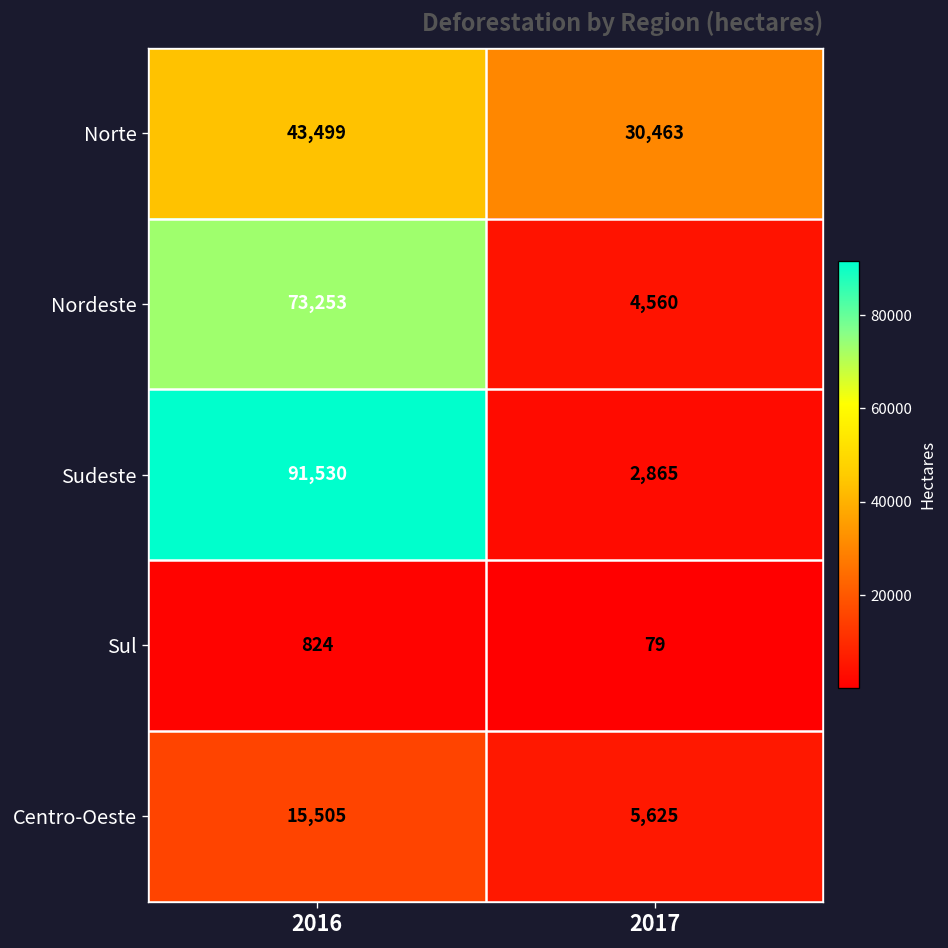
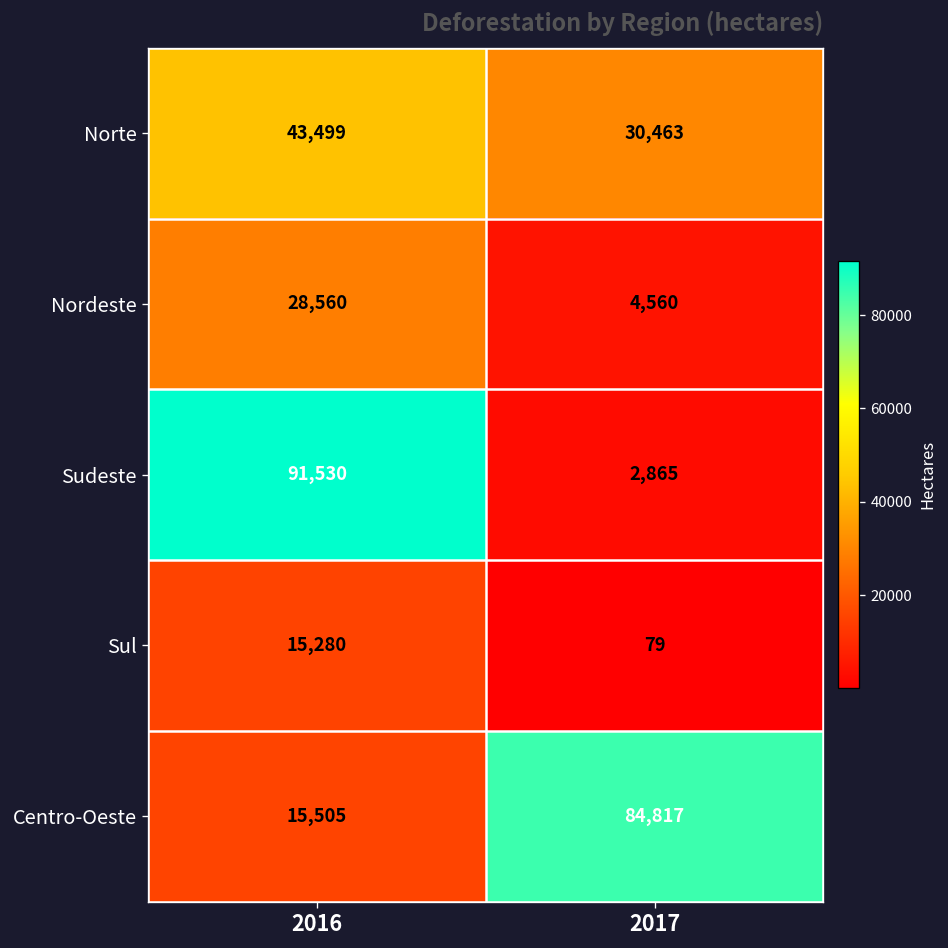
  {
    "Norte": {
      "2016": "43,499",
      "2017": "30,463"
    },
    "Nordeste": {
-     "2016": "73,253",
+     "2016": "28,560",
      "2017": "4,560"
    },
    "Sudeste": {
      "2016": "91,530",
      "2017": "2,865"
    },
    "Sul": {
-     "2016": "824",
+     "2016": "15,280",
      "2017": "79"
    },
    "Centro-Oeste": {
      "2016": "15,505",
-     "2017": "5,625"
+     "2017": "84,817"
    }
  }
